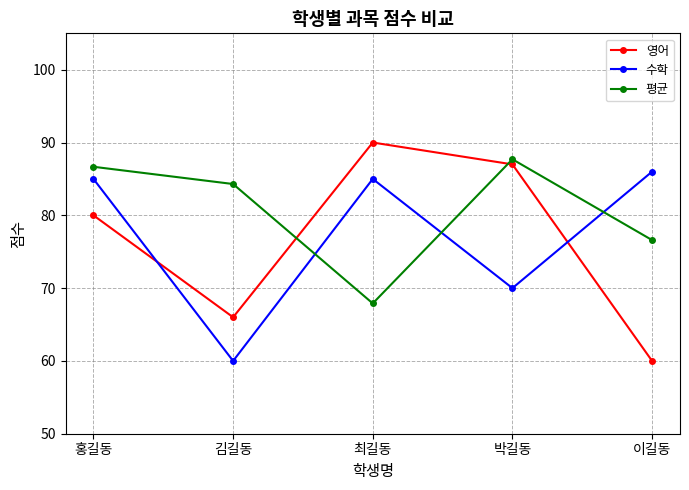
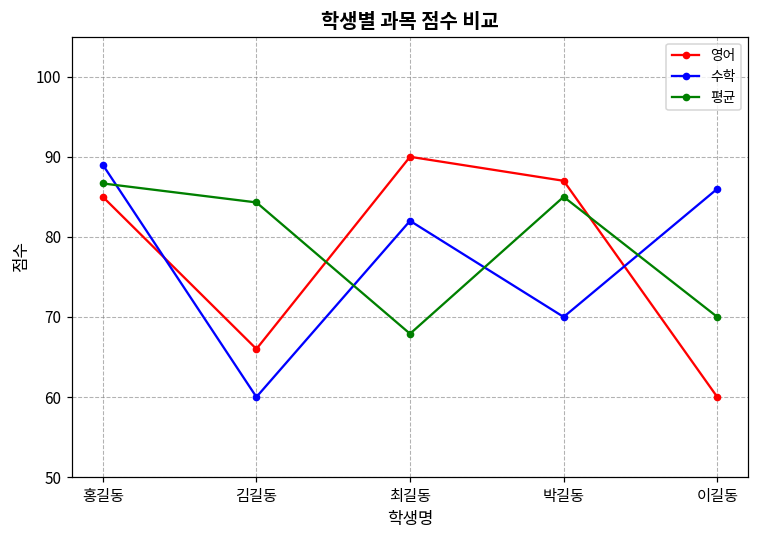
  {
    "영어": {
-     "홍길동": 80,
+     "홍길동": 85,
      "김길동": 66,
      "최길동": 90,
      "박길동": 87,
      "이길동": 60
    },
    "수학": {
-     "홍길동": 85,
+     "홍길동": 89,
      "김길동": 60,
-     "최길동": 85,
+     "최길동": 82,
      "박길동": 70,
      "이길동": 86
    },
    "평균": {
      "홍길동": 87,
      "김길동": 84,
      "최길동": 68,
-     "박길동": 88,
-     "이길동": 77
+     "박길동": 85,
+     "이길동": 70
    }
  }
